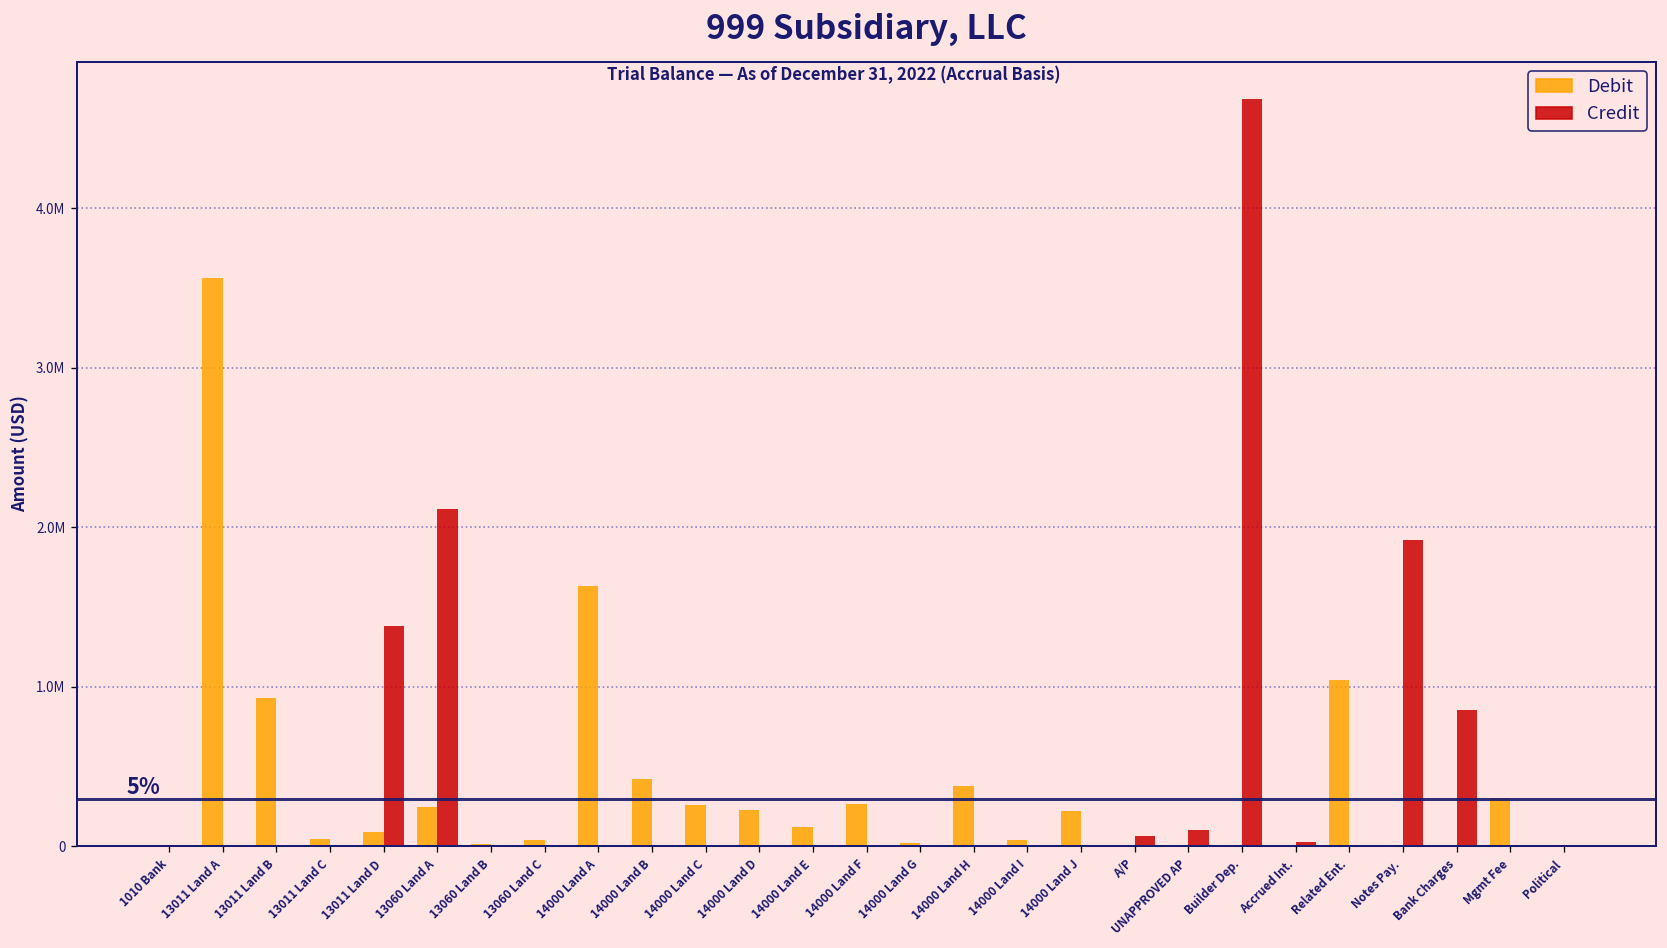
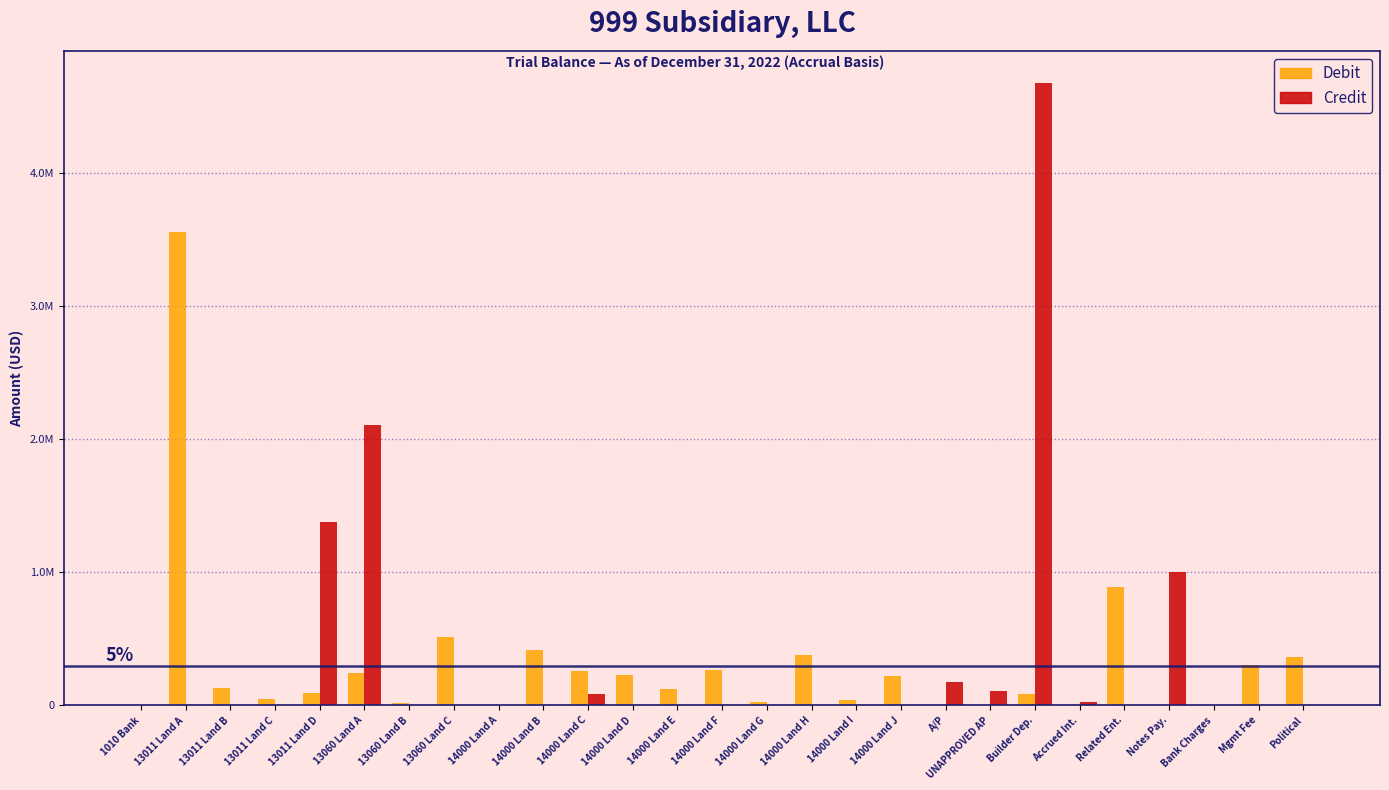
  {
    "Debit": {
      "13011 Land A": 3560000,
-     "13011 Land B": 930000,
+     "13011 Land B": 130000,
      "13011 Land C": 50000,
      "13011 Land D": 90000,
      "13060 Land A": 250000,
-     "13060 Land C": 40000,
-     "14000 Land A": 1630000,
+     "13060 Land C": 510000,
+     "14000 Land A": 0,
      "14000 Land B": 420000,
      "14000 Land C": 260000,
      "14000 Land D": 230000,
      "14000 Land E": 120000,
      "14000 Land F": 260000,
      "14000 Land G": 20000,
      "14000 Land H": 380000,
      "14000 Land I": 40000,
      "14000 Land J": 220000,
      "A/P": 0,
      "UNAPPROVED AP": 0,
-     "Builder Dep.": 0,
+     "Builder Dep.": 90000,
      "Accrued Int.": 0,
-     "Related Ent.": 1040000,
+     "Related Ent.": 890000,
      "Notes Pay.": 0,
      "Mgmt Fee": 300000,
-     "Political": 0
+     "Political": 360000
    },
    "Credit": {
      "1010 Bank": 0,
      "13011 Land A": 0,
      "13011 Land B": 0,
      "13011 Land C": 0,
      "13011 Land D": 1380000,
      "13060 Land A": 2110000,
      "13060 Land B": 0,
      "13060 Land C": 0,
      "14000 Land A": 0,
      "14000 Land B": 0,
-     "14000 Land C": 0,
+     "14000 Land C": 80000,
      "14000 Land D": 0,
      "14000 Land E": 0,
      "14000 Land F": 0,
      "14000 Land G": 0,
      "14000 Land H": 0,
      "14000 Land I": 0,
      "14000 Land J": 0,
-     "A/P": 70000,
+     "A/P": 170000,
      "UNAPPROVED AP": 100000,
      "Builder Dep.": 4680000,
      "Accrued Int.": 20000,
      "Related Ent.": 0,
-     "Notes Pay.": 1920000,
-     "Bank Charges": 850000,
+     "Notes Pay.": 1000000,
+     "Bank Charges": 0,
      "Mgmt Fee": 0,
      "Political": 0
    }
  }
